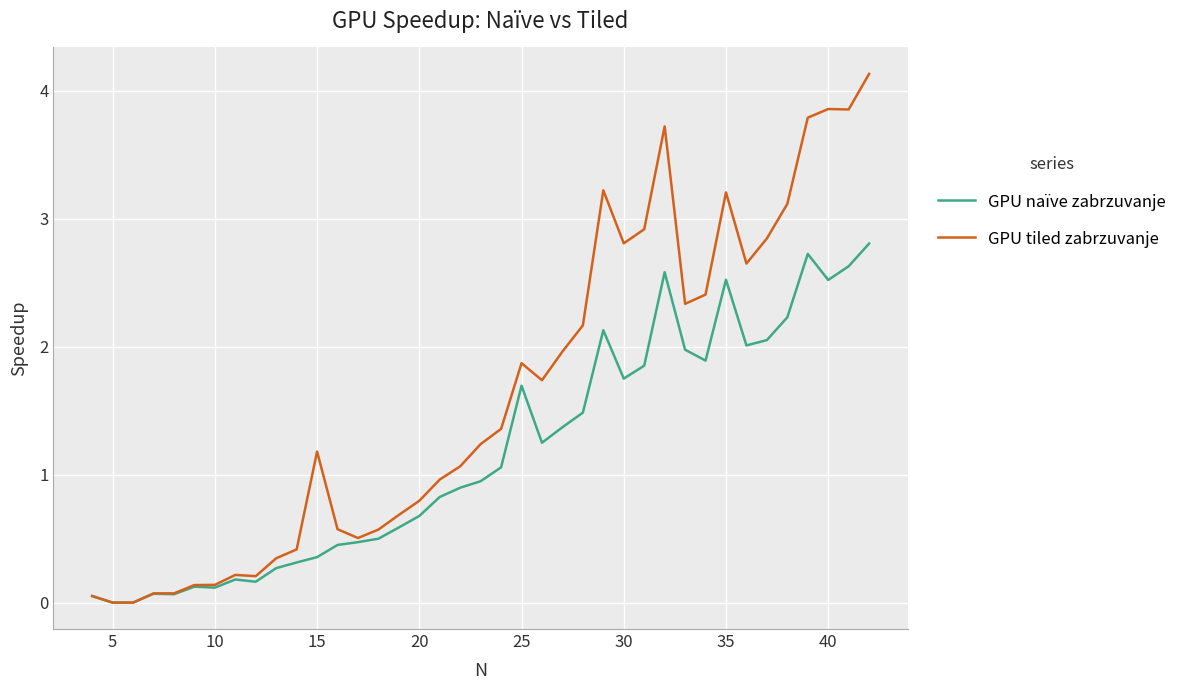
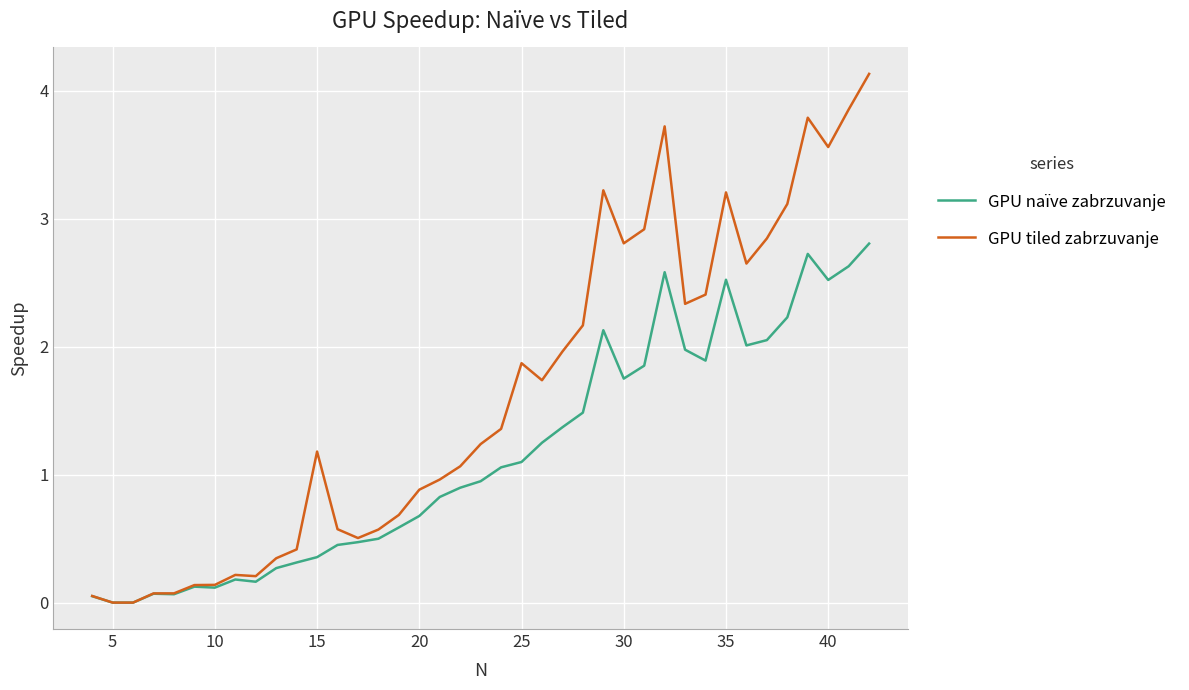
  {
    "GPU naïve zabrzuvanje": {
      "10": 0.12,
      "15": 0.36,
      "20": 0.68,
-     "25": 1.70,
+     "25": 1.10,
      "30": 1.75,
      "35": 2.52,
      "40": 2.52
    },
    "GPU tiled zabrzuvanje": {
      "10": 0.14,
      "15": 1.18,
-     "20": 0.80,
+     "20": 0.88,
      "25": 1.87,
      "30": 2.81,
      "35": 3.21,
-     "40": 3.86
+     "40": 3.56
    }
  }
